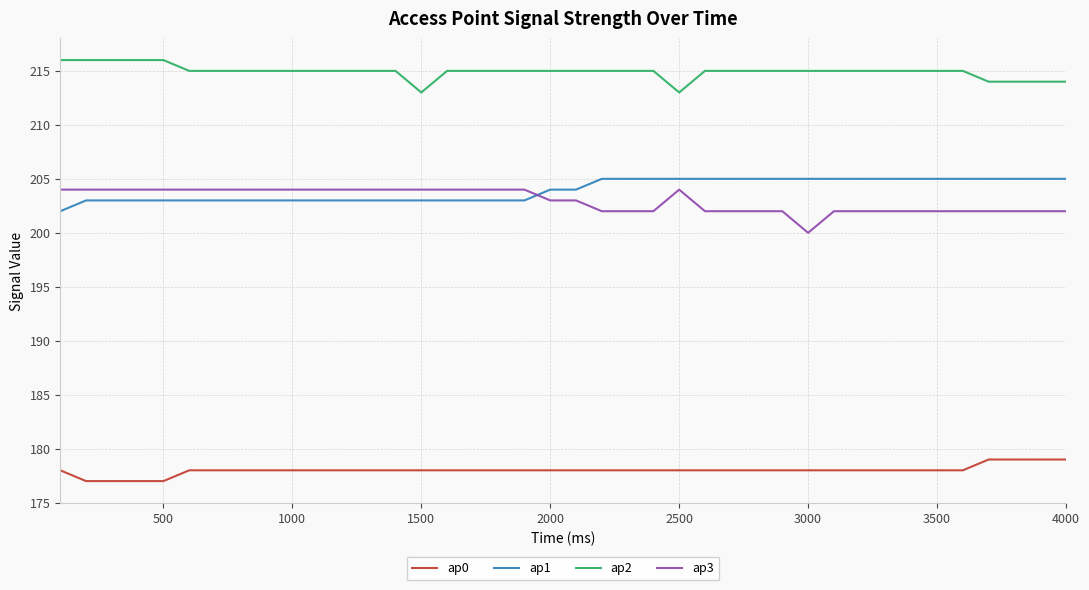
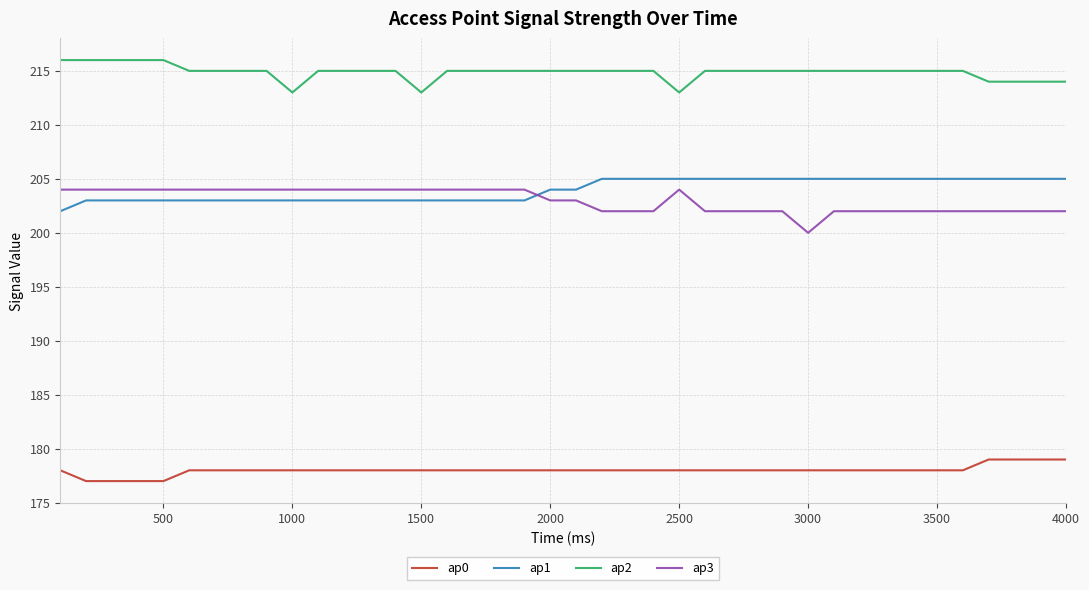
  {
    "ap0": {
      "500": 177,
      "1000": 178,
      "1500": 178,
      "2000": 178,
      "2500": 178,
      "3000": 178,
      "3500": 178,
      "4000": 179
    },
    "ap1": {
      "500": 203,
      "1000": 203,
      "1500": 203,
      "2000": 204,
      "2500": 205,
      "3000": 205,
      "3500": 205,
      "4000": 205
    },
    "ap2": {
      "500": 216,
-     "1000": 215,
+     "1000": 213,
      "1500": 213,
      "2000": 215,
      "2500": 213,
      "3000": 215,
      "3500": 215,
      "4000": 214
    },
    "ap3": {
      "500": 204,
      "1000": 204,
      "1500": 204,
      "2000": 203,
      "2500": 204,
      "3000": 200,
      "3500": 202,
      "4000": 202
    }
  }
